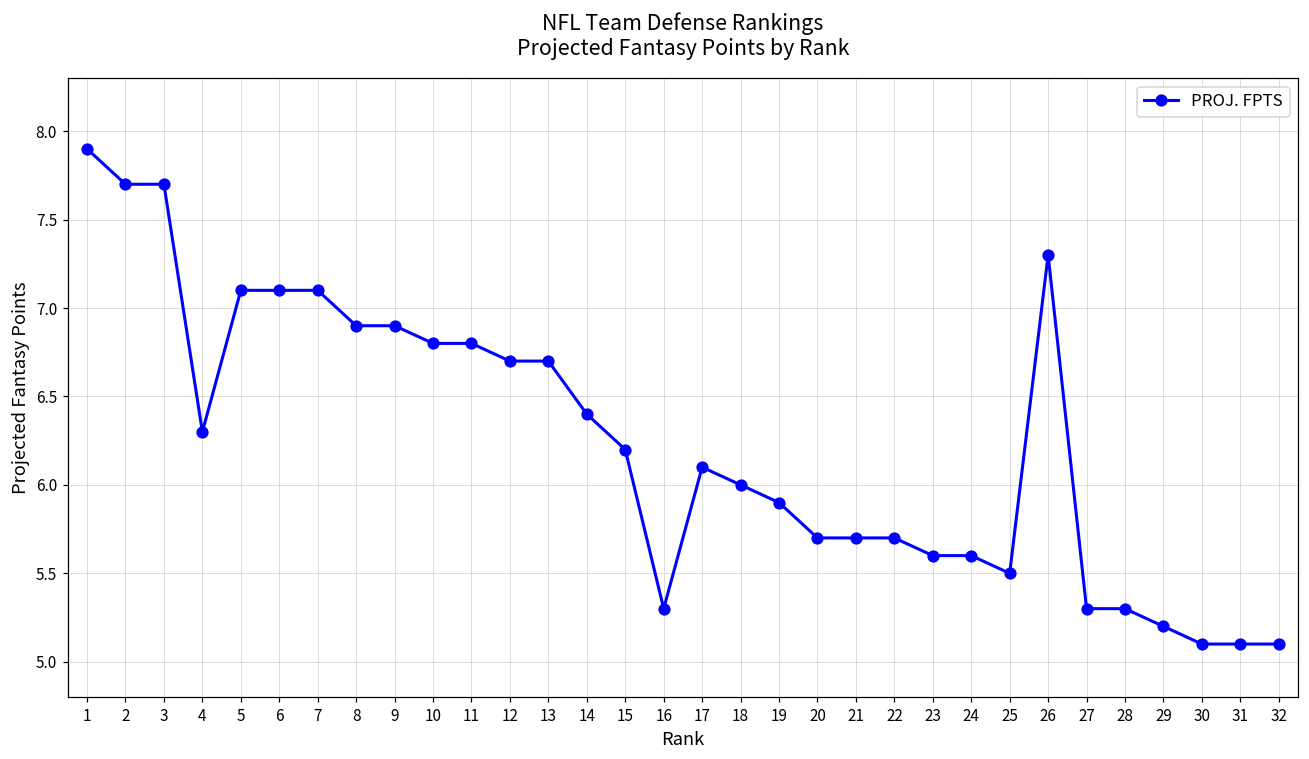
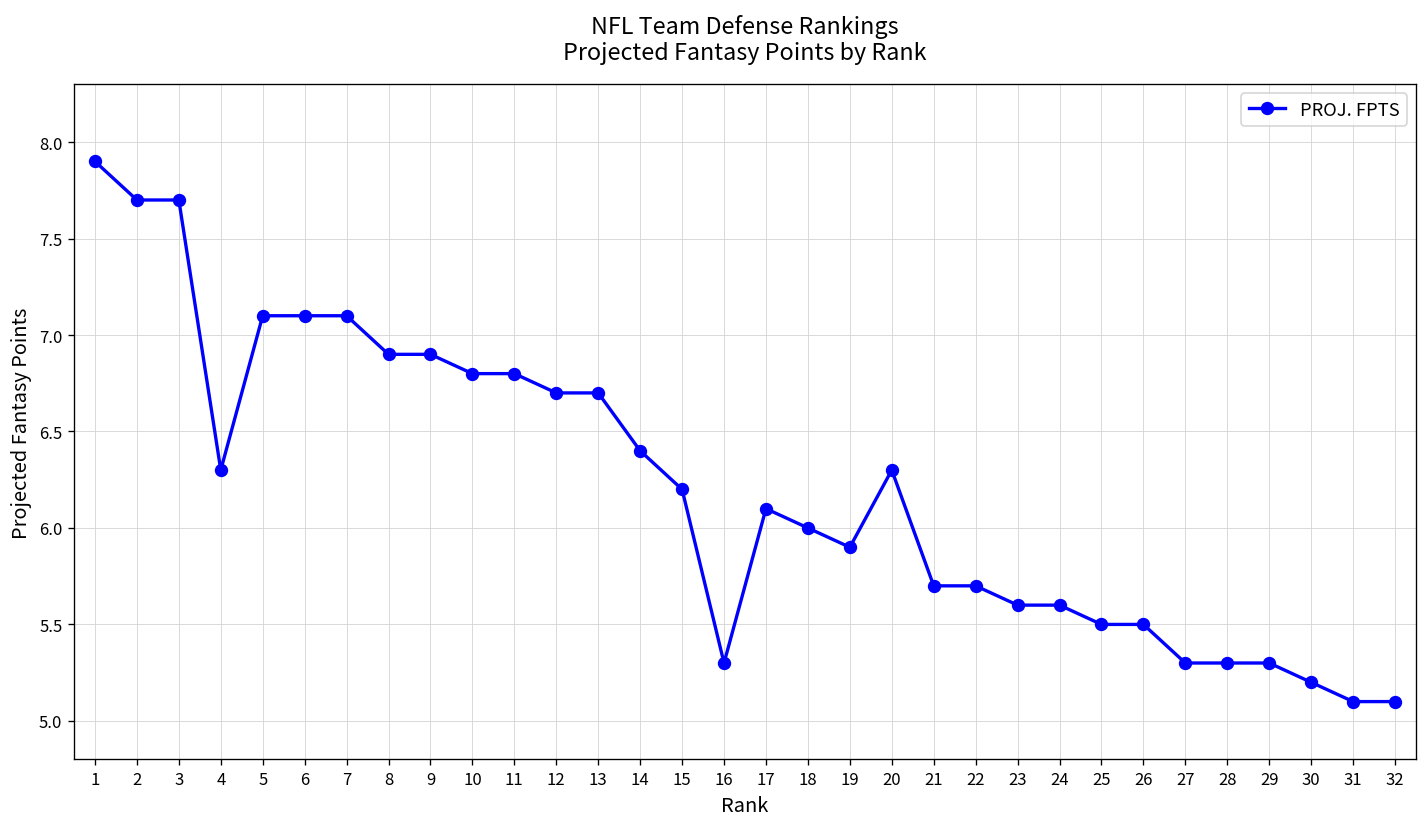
  {
    "1": 7.9,
    "2": 7.7,
    "3": 7.7,
    "4": 6.3,
    "5": 7.1,
    "6": 7.1,
    "7": 7.1,
    "8": 6.9,
    "9": 6.9,
    "10": 6.8,
    "11": 6.8,
    "12": 6.7,
    "13": 6.7,
    "14": 6.4,
    "15": 6.2,
    "16": 5.3,
    "17": 6.1,
    "18": 6.0,
    "19": 5.9,
-   "20": 5.7,
+   "20": 6.3,
    "21": 5.7,
    "22": 5.7,
    "23": 5.6,
    "24": 5.6,
    "25": 5.5,
-   "26": 7.3,
+   "26": 5.5,
    "27": 5.3,
    "28": 5.3,
-   "29": 5.2,
-   "30": 5.1,
+   "29": 5.3,
+   "30": 5.2,
    "31": 5.1,
    "32": 5.1
  }
